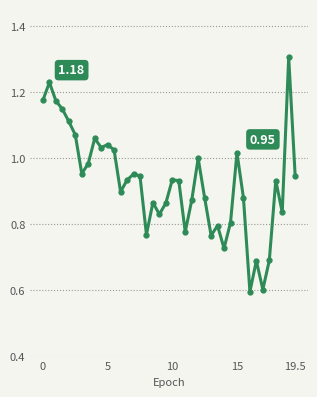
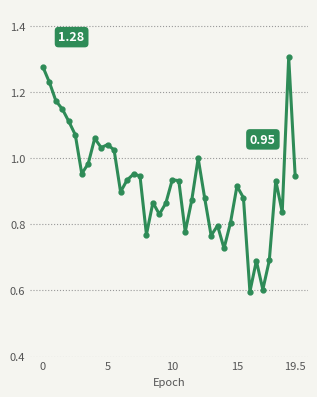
  {
-   "0": 1.18,
-   "15": 1.02
+   "0": 1.28,
+   "15": 0.92
  }
